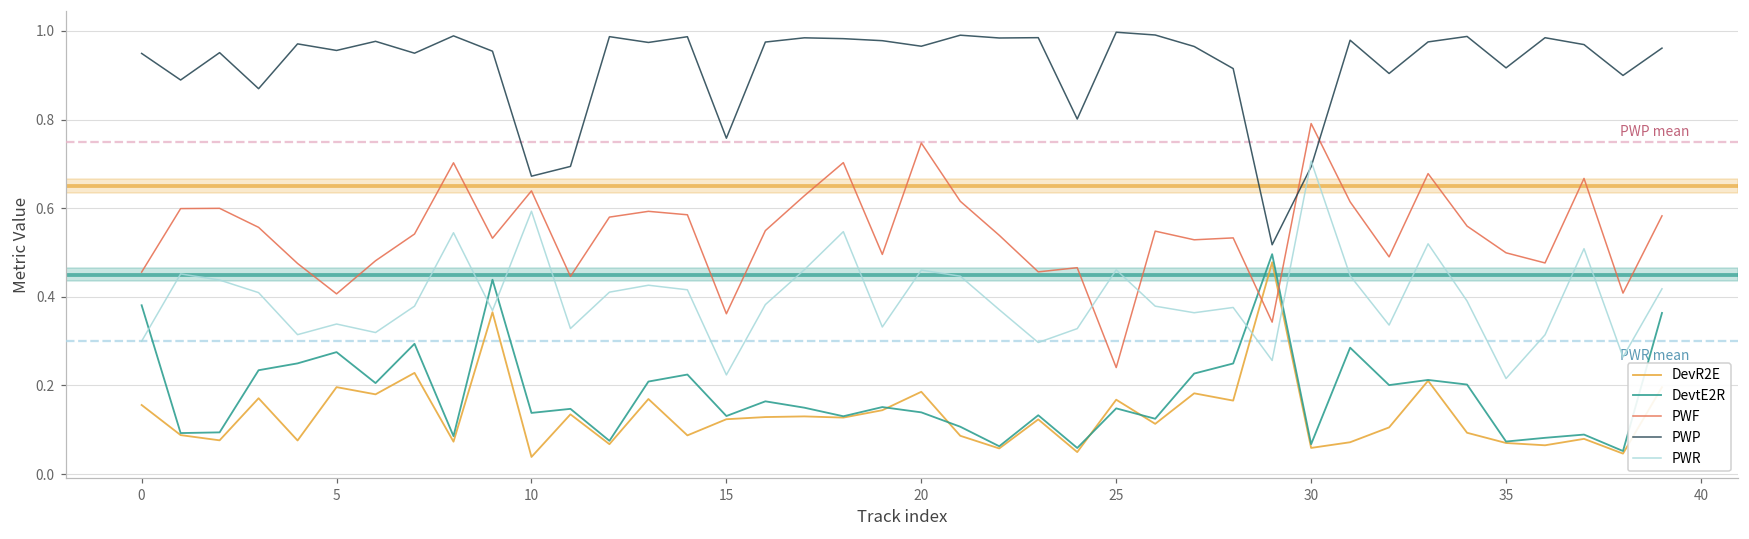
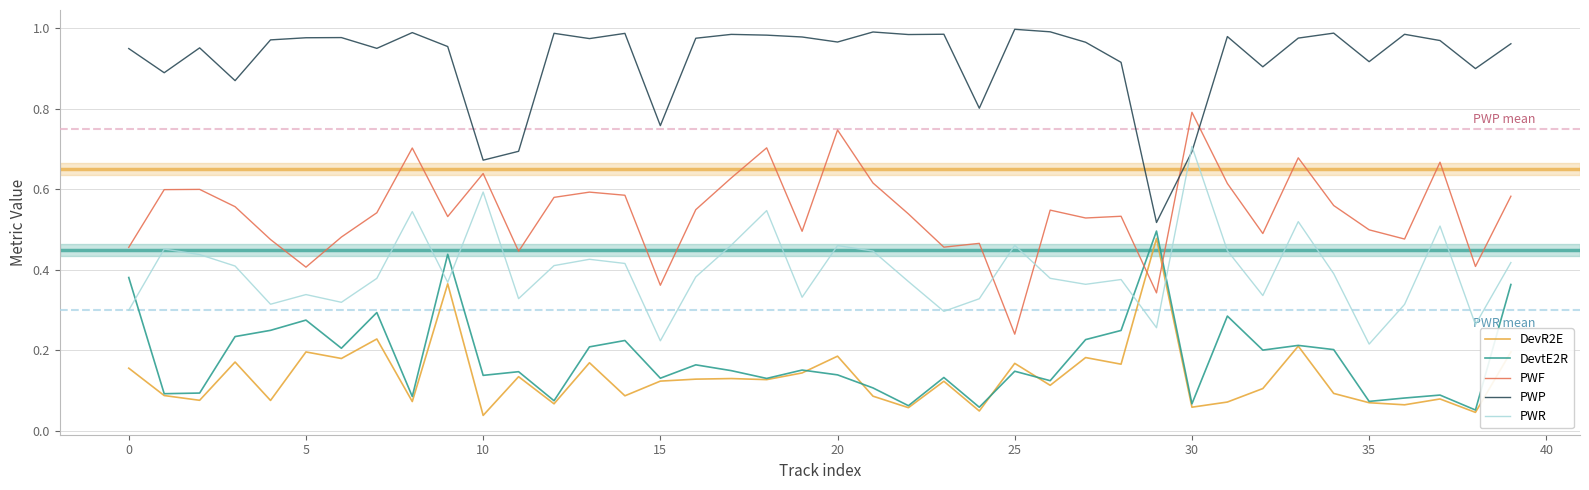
  {
    "DevR2E": {
      "0": 0.16,
      "5": 0.20,
      "10": 0.04,
      "15": 0.12,
      "20": 0.19,
      "25": 0.17,
      "30": 0.06
    },
    "DevtE2R": {
      "0": 0.38,
      "5": 0.28,
      "10": 0.14,
      "15": 0.13,
      "20": 0.14,
      "25": 0.15,
      "30": 0.07
    },
    "PWF": {
      "0": 0.46,
      "5": 0.41,
      "10": 0.64,
      "15": 0.36,
      "20": 0.75,
      "25": 0.24,
      "30": 0.79,
      "35": 0.50
    },
    "PWP": {
      "0": 0.95,
-     "5": 0.96,
+     "5": 0.98,
      "10": 0.67,
      "15": 0.76,
      "20": 0.97,
      "25": 1.00,
      "30": 0.69,
      "35": 0.92
    },
    "PWR": {
      "0": 0.30,
      "5": 0.34,
      "10": 0.59,
      "15": 0.22,
      "20": 0.46,
      "25": 0.46,
      "30": 0.71,
      "35": 0.22
    }
  }
